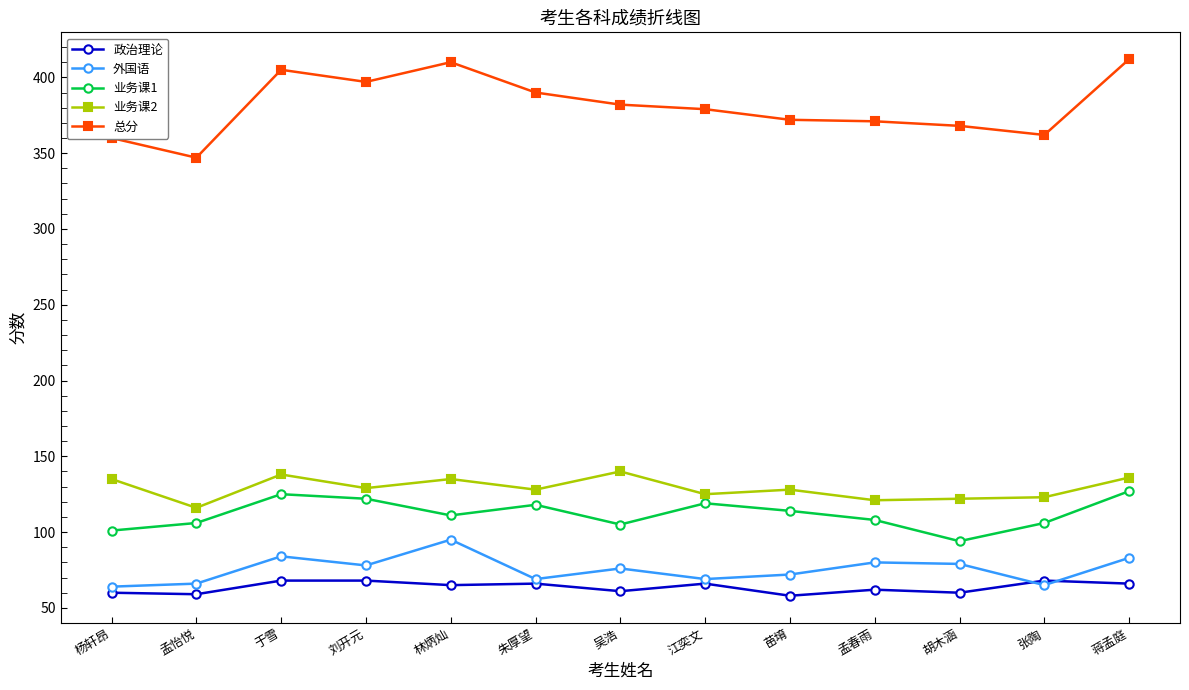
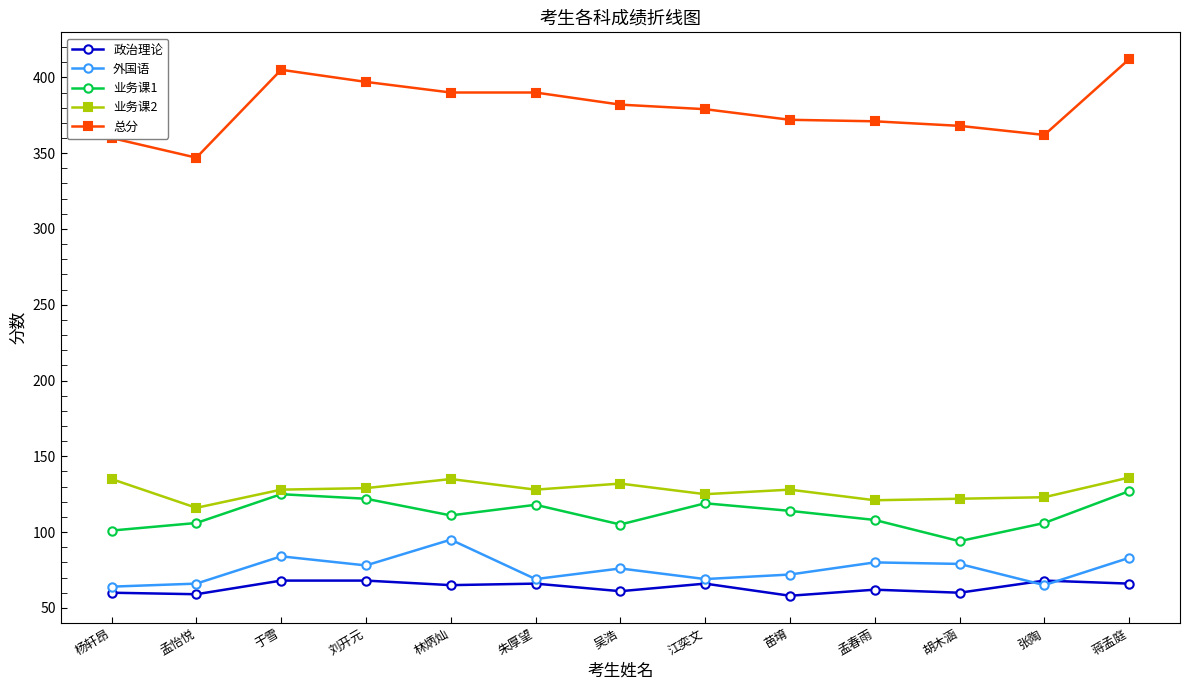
  {
    "政治理论": {
      "杨轩昂": 60,
      "孟怡悦": 59,
      "于雪": 68,
      "刘开元": 68,
      "林炳灿": 65,
      "朱厚望": 66,
      "吴浩": 61,
      "江奕文": 66,
      "苗堉": 58,
      "孟春雨": 62,
      "胡木涵": 60,
      "张陶": 68,
      "蒋孟庭": 66
    },
    "外国语": {
      "杨轩昂": 64,
      "孟怡悦": 66,
      "于雪": 84,
      "刘开元": 78,
      "林炳灿": 95,
      "朱厚望": 69,
      "吴浩": 76,
      "江奕文": 69,
      "苗堉": 72,
      "孟春雨": 80,
      "胡木涵": 79,
      "张陶": 65,
      "蒋孟庭": 83
    },
    "业务课1": {
      "杨轩昂": 101,
      "孟怡悦": 106,
      "于雪": 125,
      "刘开元": 122,
      "林炳灿": 111,
      "朱厚望": 118,
      "吴浩": 105,
      "江奕文": 119,
      "苗堉": 114,
      "孟春雨": 108,
      "胡木涵": 94,
      "张陶": 106,
      "蒋孟庭": 127
    },
    "业务课2": {
      "杨轩昂": 135,
      "孟怡悦": 116,
-     "于雪": 138,
+     "于雪": 128,
      "刘开元": 129,
      "林炳灿": 135,
      "朱厚望": 128,
-     "吴浩": 140,
+     "吴浩": 132,
      "江奕文": 125,
      "苗堉": 128,
      "孟春雨": 121,
      "胡木涵": 122,
      "张陶": 123,
      "蒋孟庭": 136
    },
    "总分": {
      "孟怡悦": 347,
      "于雪": 405,
      "刘开元": 397,
-     "林炳灿": 410,
+     "林炳灿": 390,
      "朱厚望": 390,
      "吴浩": 382,
      "江奕文": 379,
      "苗堉": 372,
      "孟春雨": 371,
      "胡木涵": 368,
      "张陶": 362,
      "蒋孟庭": 412
    }
  }
